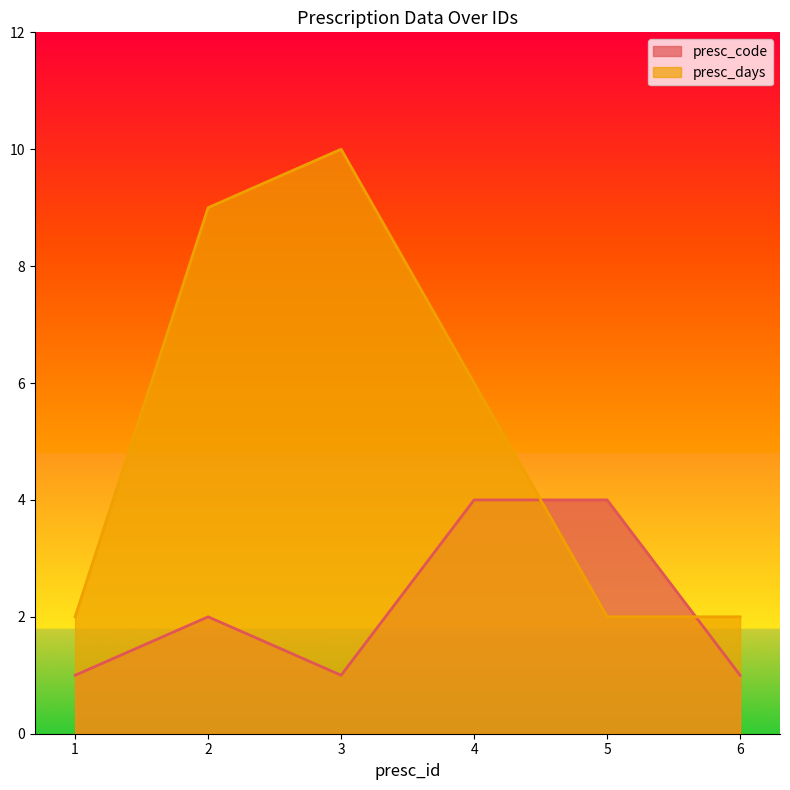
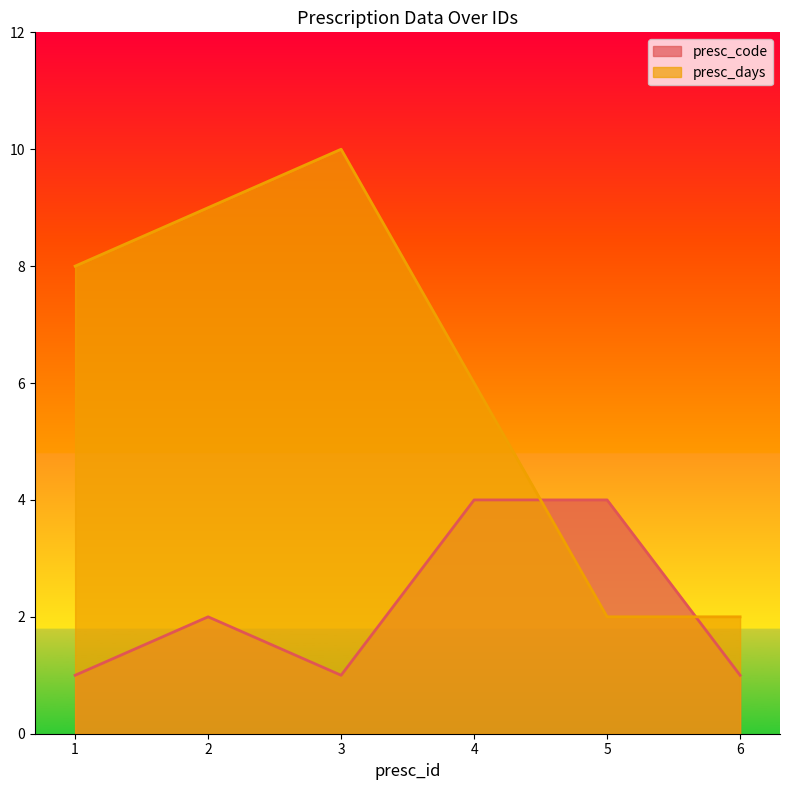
  {
    "presc_code": {
      "1": 1,
      "2": 2,
      "3": 1,
      "4": 4,
      "5": 4,
      "6": 1
    },
    "presc_days": {
-     "1": 2,
+     "1": 8,
      "2": 9,
      "3": 10,
      "4": 6,
      "5": 2,
      "6": 2
    }
  }
